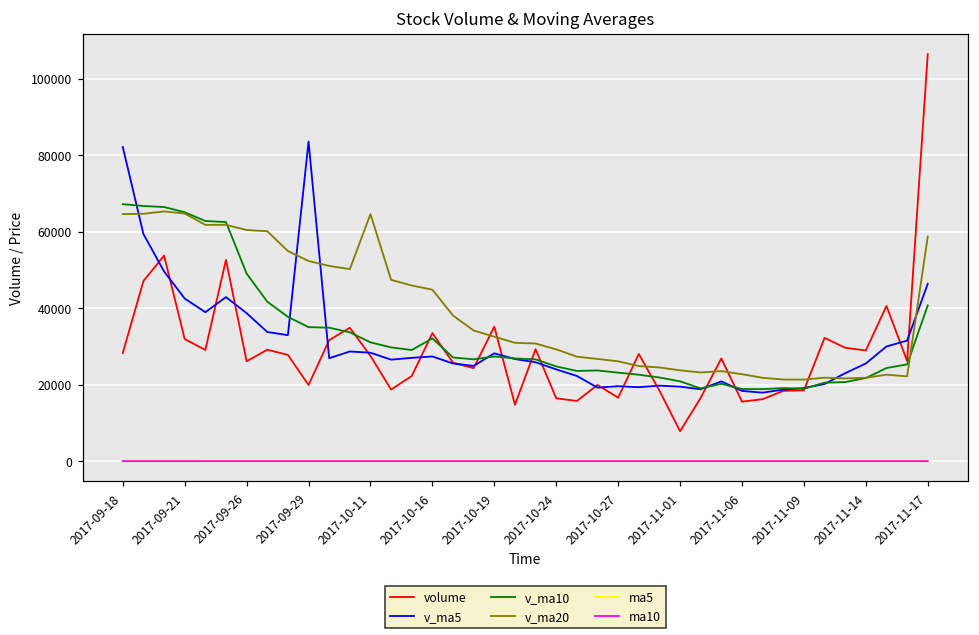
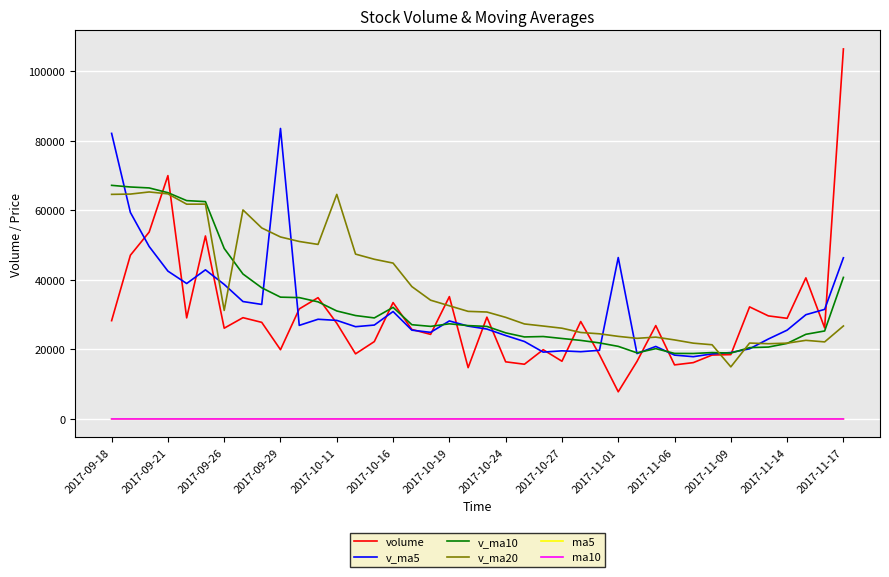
  {
    "volume": {
      "2017-09-18": 28000,
-     "2017-09-21": 32000,
+     "2017-09-21": 70000,
      "2017-09-26": 26000,
      "2017-09-29": 20000,
      "2017-10-11": 28000,
      "2017-10-16": 33000,
      "2017-10-19": 35000,
      "2017-10-24": 16000,
      "2017-10-27": 17000,
      "2017-11-01": 8000,
      "2017-11-06": 16000,
      "2017-11-14": 29000,
      "2017-11-17": 106000
    },
    "v_ma5": {
      "2017-09-18": 82000,
      "2017-09-21": 43000,
      "2017-09-26": 39000,
      "2017-09-29": 84000,
      "2017-10-11": 28000,
-     "2017-10-16": 27000,
+     "2017-10-16": 31000,
      "2017-10-19": 28000,
      "2017-10-24": 24000,
      "2017-10-27": 20000,
-     "2017-11-01": 19000,
+     "2017-11-01": 46000,
      "2017-11-14": 26000,
      "2017-11-17": 46000
    },
    "v_ma10": {
      "2017-09-18": 67000,
      "2017-09-26": 49000,
      "2017-09-29": 35000,
      "2017-10-11": 31000,
      "2017-10-16": 32000,
      "2017-10-19": 27000,
      "2017-10-24": 25000,
      "2017-10-27": 23000,
      "2017-11-01": 21000,
      "2017-11-17": 41000
    },
    "v_ma20": {
      "2017-09-18": 65000,
-     "2017-09-26": 60000,
+     "2017-09-26": 31000,
      "2017-09-29": 52000,
      "2017-10-11": 65000,
      "2017-10-16": 45000,
      "2017-10-19": 33000,
      "2017-10-24": 29000,
      "2017-10-27": 26000,
      "2017-11-01": 24000,
      "2017-11-06": 23000,
-     "2017-11-09": 21000,
-     "2017-11-17": 59000
+     "2017-11-09": 15000,
+     "2017-11-17": 27000
    },
    "ma10": {
      "2017-09-18": 0,
      "2017-09-21": 0,
      "2017-09-26": 0,
      "2017-09-29": 0,
      "2017-10-11": 0,
      "2017-10-16": 0,
      "2017-10-19": 0,
      "2017-10-24": 0,
      "2017-10-27": 0,
      "2017-11-01": 0,
      "2017-11-06": 0,
      "2017-11-09": 0,
      "2017-11-14": 0,
      "2017-11-17": 0
    }
  }
